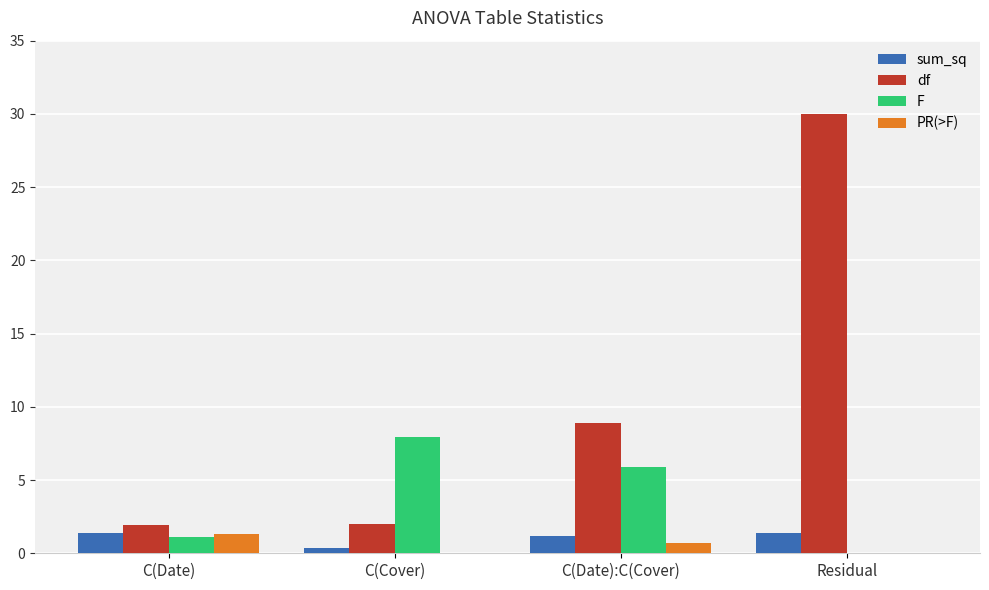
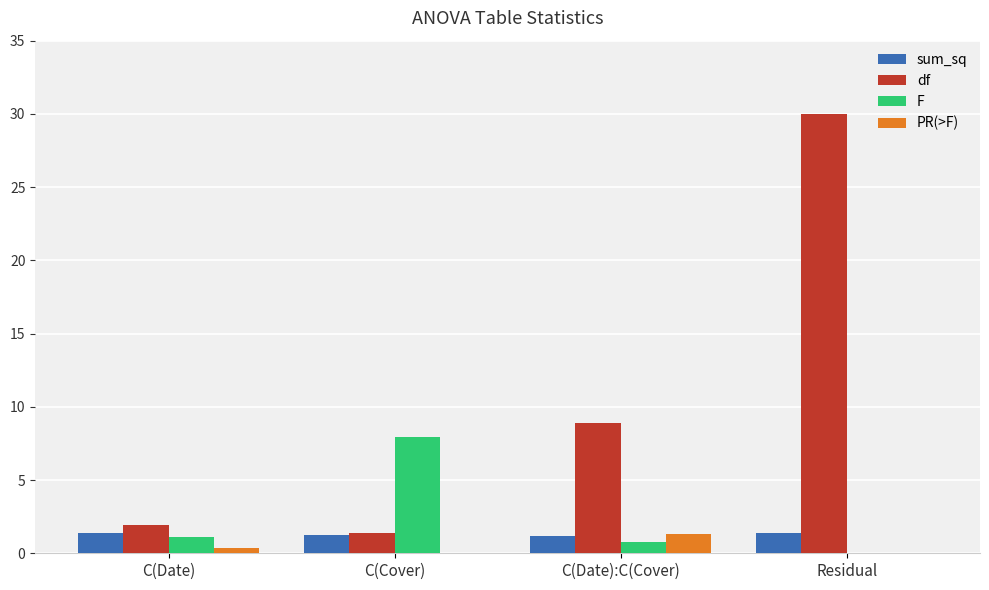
  {
    "sum_sq": {
      "C(Date)": 1.4,
-     "C(Cover)": 0.4,
+     "C(Cover)": 1.2,
      "C(Date):C(Cover)": 1.2,
      "Residual": 1.4
    },
    "df": {
      "C(Date)": 1.9,
-     "C(Cover)": 2.0,
+     "C(Cover)": 1.4,
      "C(Date):C(Cover)": 8.9,
      "Residual": 30.0
    },
    "F": {
      "C(Date)": 1.1,
      "C(Cover)": 8.0,
-     "C(Date):C(Cover)": 5.9,
+     "C(Date):C(Cover)": 0.7,
      "Residual": 0.0
    },
    "PR(>F)": {
-     "C(Date)": 1.3,
-     "C(Date):C(Cover)": 0.7,
+     "C(Date)": 0.4,
+     "C(Date):C(Cover)": 1.3,
      "Residual": 0.0
    }
  }
